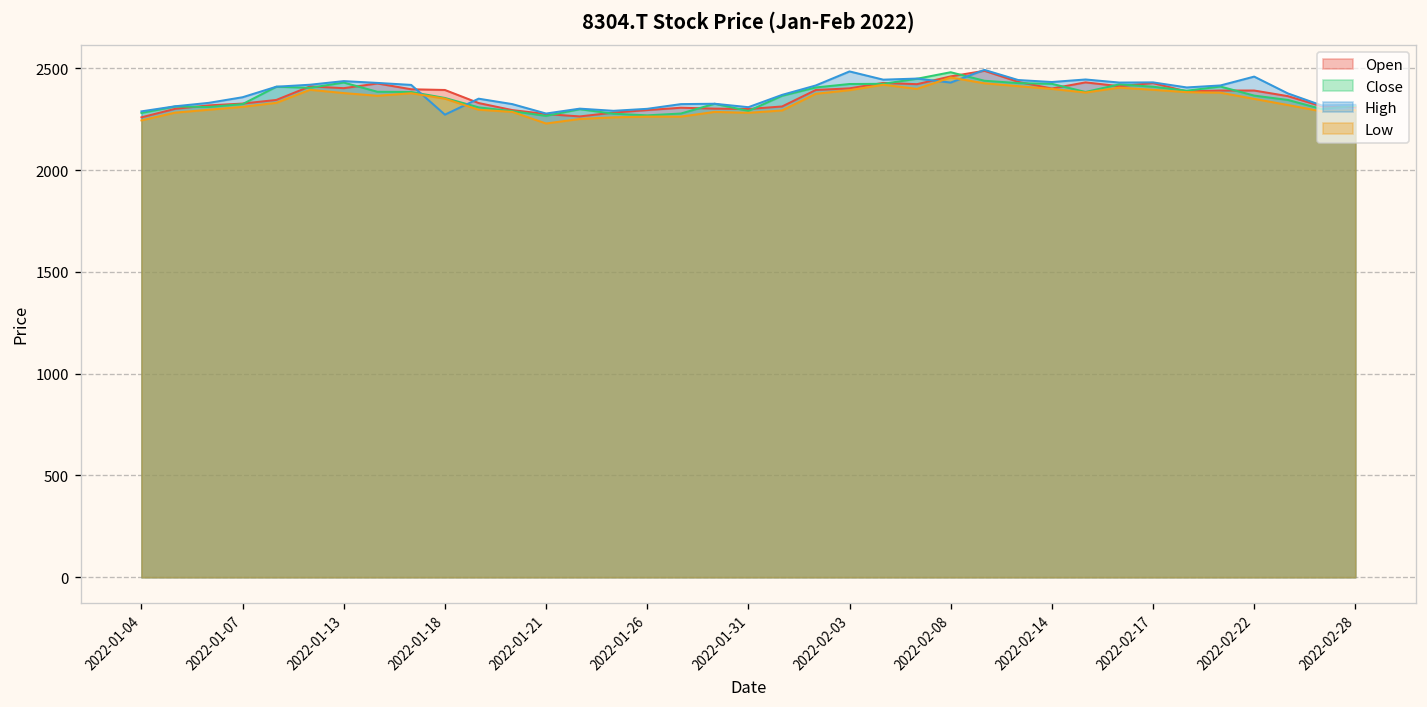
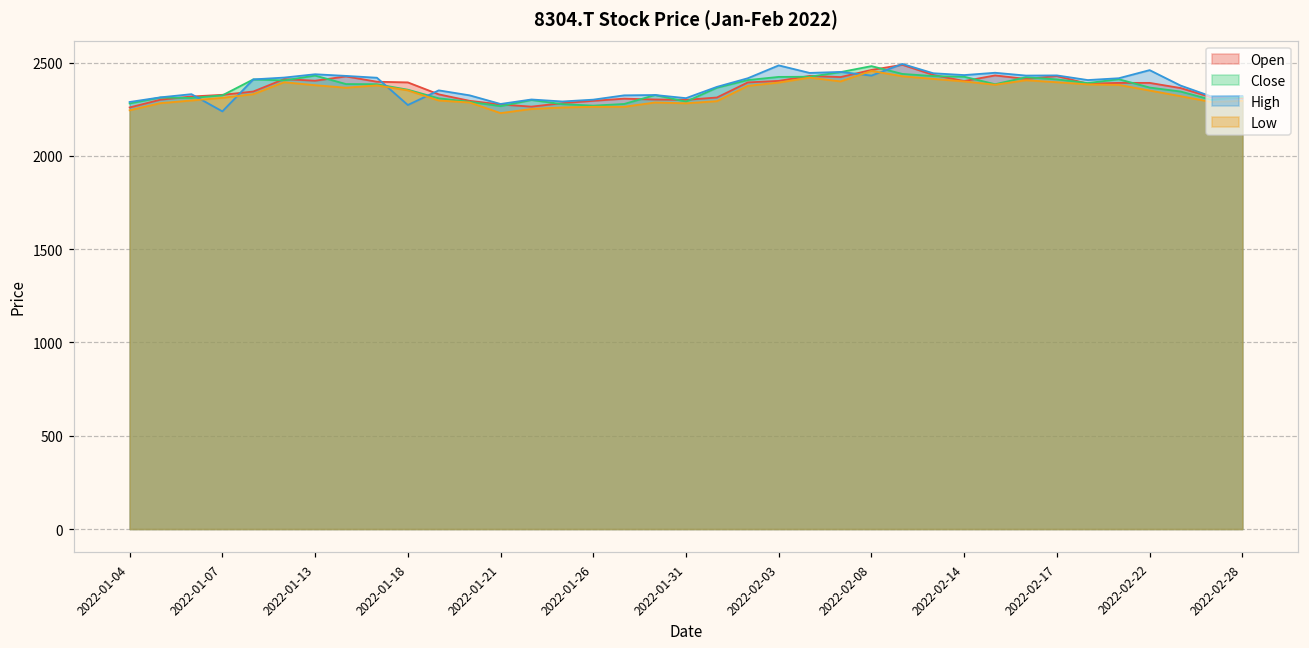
  {
    "Close": {
      "2022-02-03": 2420,
      "2022-02-08": 2480,
      "2022-02-17": 2410,
      "2022-02-22": 2370
    },
    "High": {
-     "2022-01-07": 2360,
+     "2022-01-07": 2240,
      "2022-01-18": 2270,
      "2022-02-03": 2490,
      "2022-02-08": 2430,
      "2022-02-22": 2460
    }
  }
